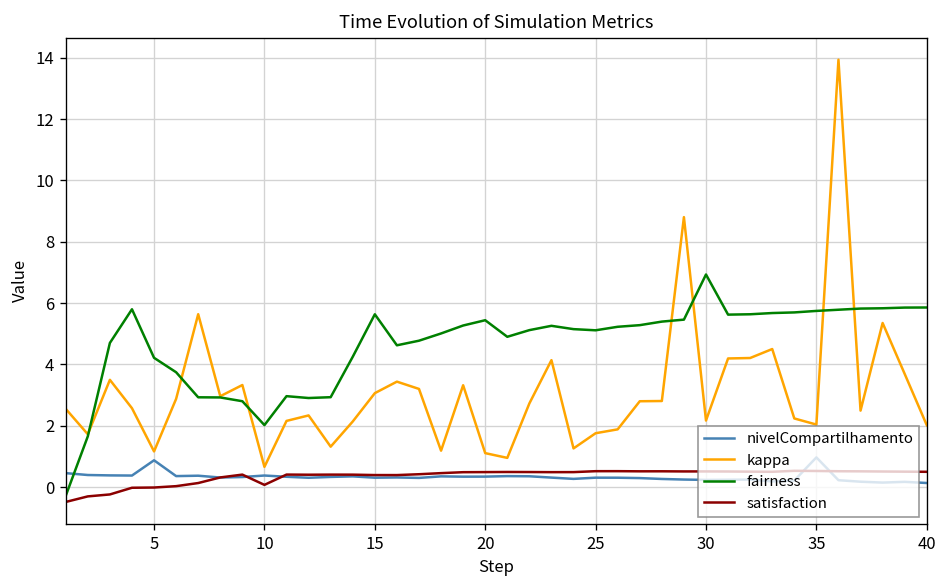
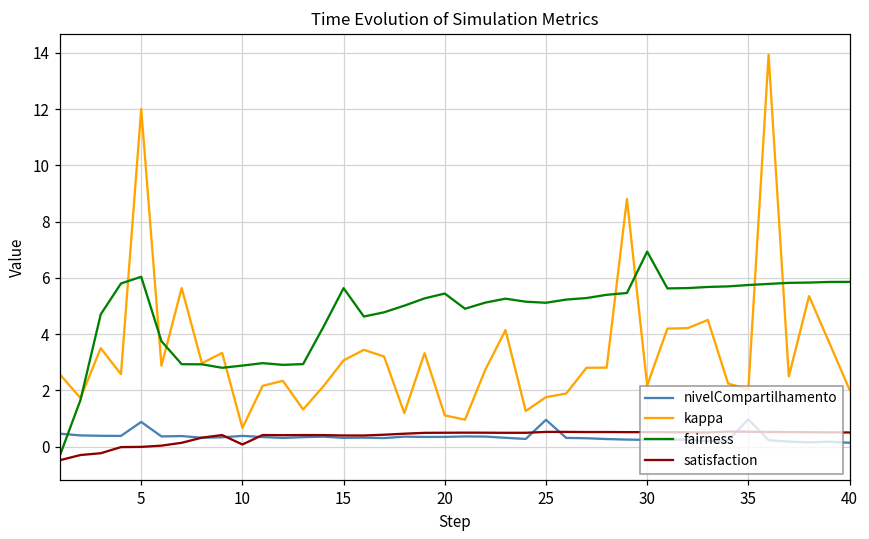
  {
    "nivelCompartilhamento": {
      "5": 0.9,
      "10": 0.4,
      "20": 0.3,
-     "25": 0.3,
+     "25": 1.0,
      "40": 0.1
    },
    "kappa": {
-     "5": 1.2,
+     "5": 12.0,
      "10": 0.7,
      "15": 3.1,
      "20": 1.1,
      "25": 1.8,
      "40": 2.0
    },
    "fairness": {
-     "5": 4.2,
-     "10": 2.0,
+     "5": 6.0,
+     "10": 2.9,
      "15": 5.6,
      "20": 5.4,
      "25": 5.1,
      "30": 6.9,
      "35": 5.7,
      "40": 5.9
    },
    "satisfaction": {
      "5": 0.0,
      "10": 0.1,
      "20": 0.5,
      "25": 0.5,
      "40": 0.5
    }
  }
